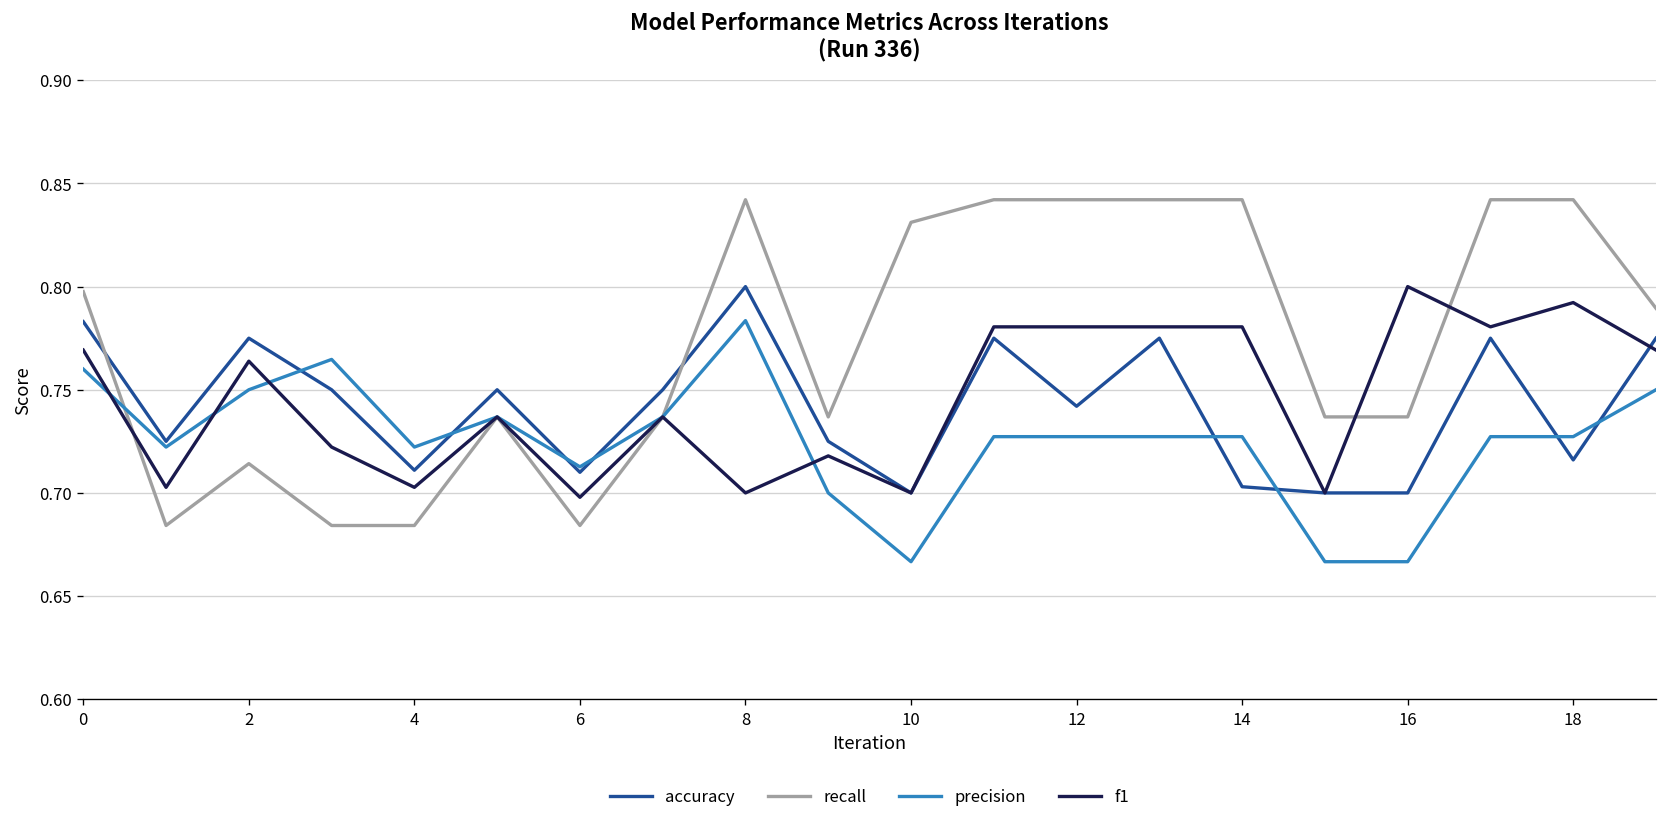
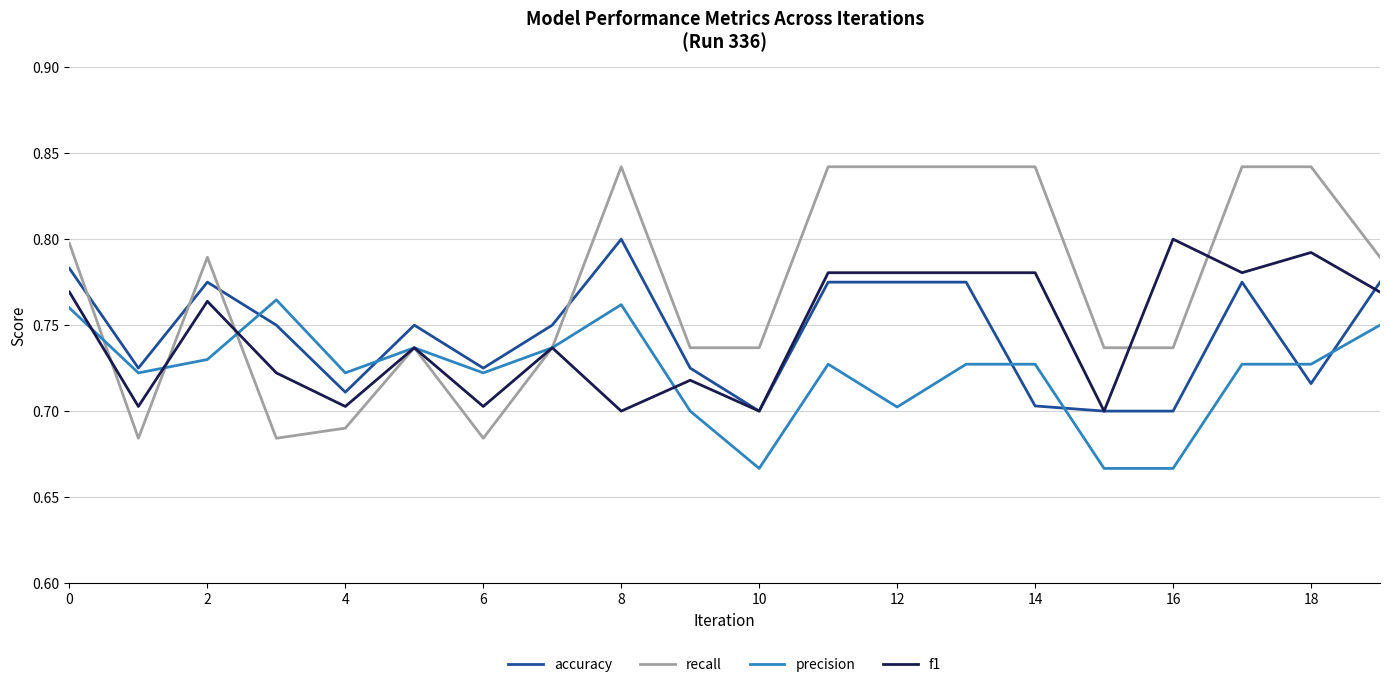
  {
    "accuracy": {
      "0": 0.783,
      "2": 0.775,
      "4": 0.711,
-     "6": 0.710,
+     "6": 0.725,
      "8": 0.800,
-     "12": 0.742,
+     "12": 0.775,
      "14": 0.703,
      "16": 0.700,
      "18": 0.716
    },
    "recall": {
      "0": 0.798,
-     "2": 0.714,
-     "4": 0.684,
+     "2": 0.789,
+     "4": 0.690,
      "6": 0.684,
      "8": 0.842,
-     "10": 0.831,
+     "10": 0.737,
      "12": 0.842,
      "14": 0.842,
      "16": 0.737,
      "18": 0.842
    },
    "precision": {
      "0": 0.760,
-     "2": 0.75,
+     "2": 0.73,
      "4": 0.722,
-     "6": 0.713,
-     "8": 0.784,
+     "6": 0.722,
+     "8": 0.762,
      "10": 0.667,
-     "12": 0.727,
+     "12": 0.702,
      "14": 0.727,
      "16": 0.667,
      "18": 0.727
    },
    "f1": {
      "0": 0.769,
      "2": 0.764,
      "4": 0.703,
-     "6": 0.698,
+     "6": 0.703,
      "8": 0.700,
      "12": 0.780,
      "14": 0.780,
      "16": 0.800,
      "18": 0.792
    }
  }
